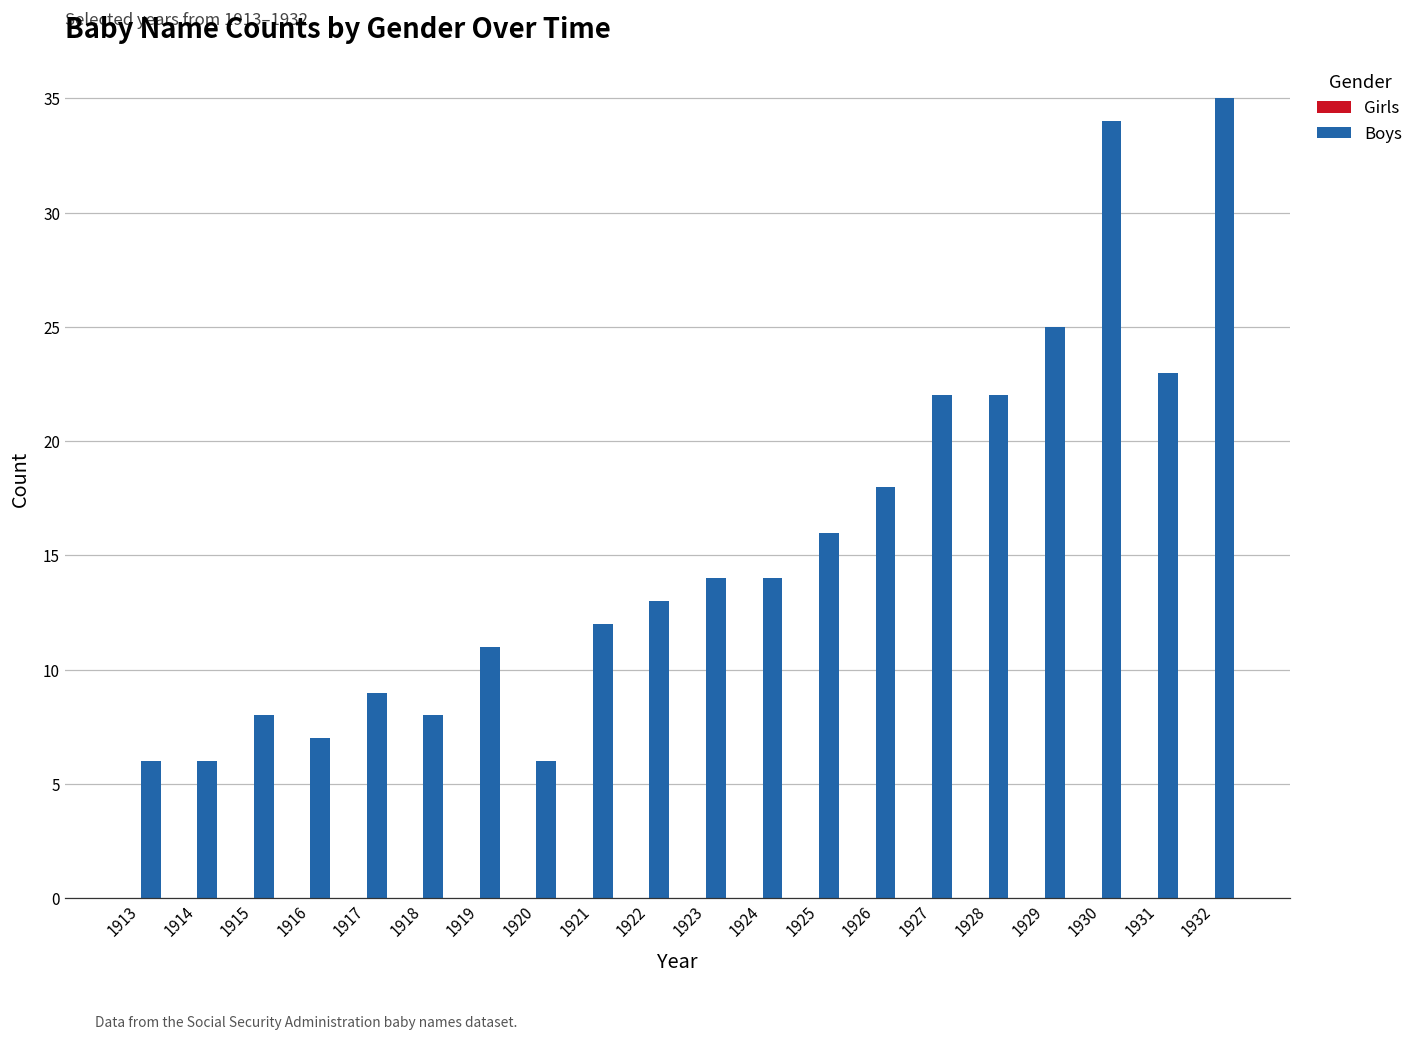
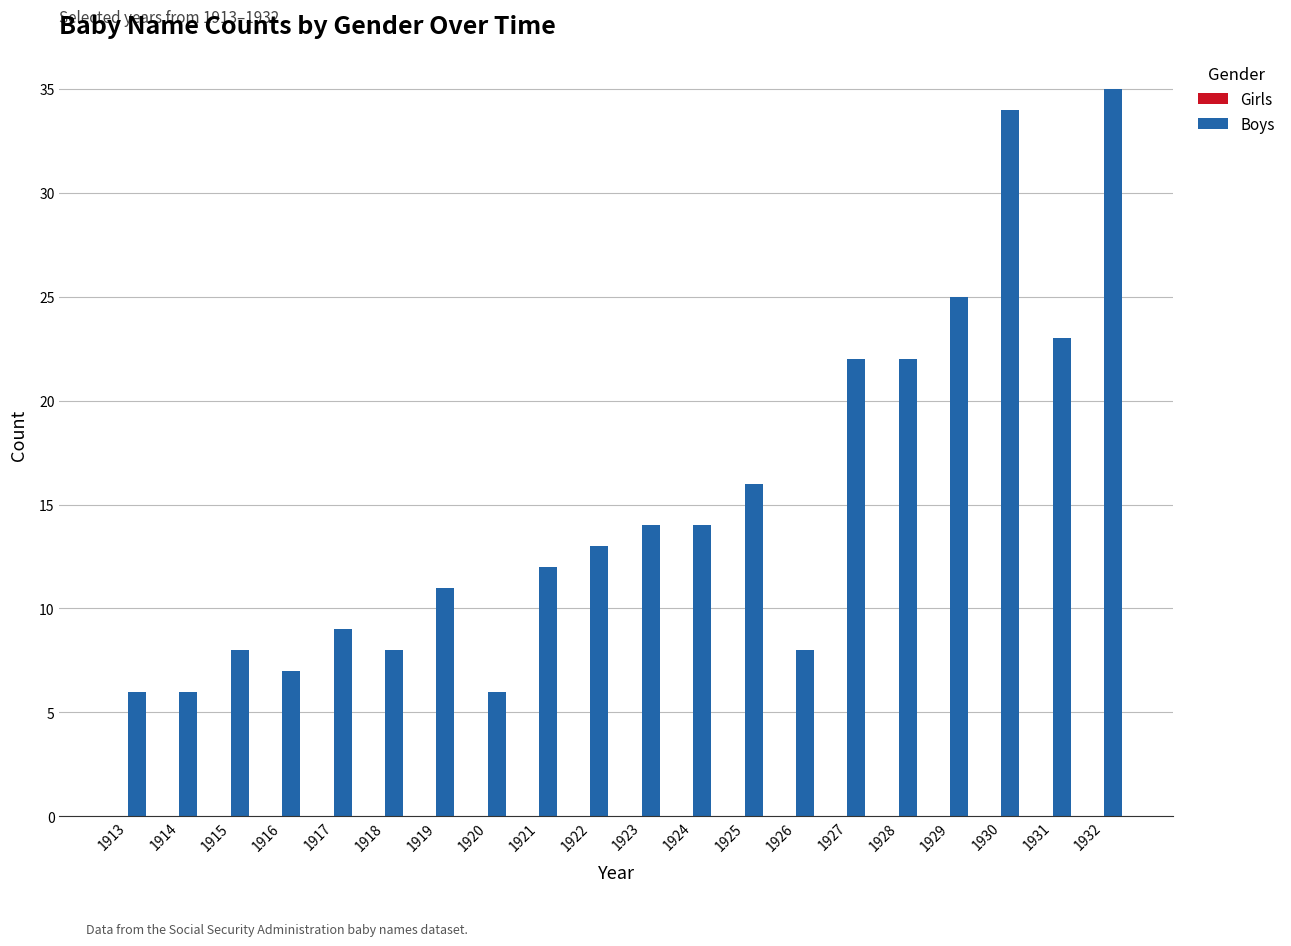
  {
    "Girls": {
      "1913": 0,
      "1914": 0,
      "1915": 0,
      "1916": 0,
      "1917": 0,
      "1918": 0,
      "1919": 0,
      "1920": 0,
      "1921": 0,
      "1922": 0,
      "1923": 0,
      "1924": 0,
      "1925": 0,
      "1926": 0,
      "1927": 0,
      "1928": 0,
      "1929": 0,
      "1930": 0,
      "1931": 0,
      "1932": 0
    },
    "Boys": {
      "1913": 6,
      "1914": 6,
      "1915": 8,
      "1916": 7,
      "1917": 9,
      "1918": 8,
      "1919": 11,
      "1920": 6,
      "1921": 12,
      "1922": 13,
      "1923": 14,
      "1924": 14,
      "1925": 16,
-     "1926": 18,
+     "1926": 8,
      "1927": 22,
      "1928": 22,
      "1929": 25,
      "1930": 34,
      "1931": 23,
      "1932": 35
    }
  }
